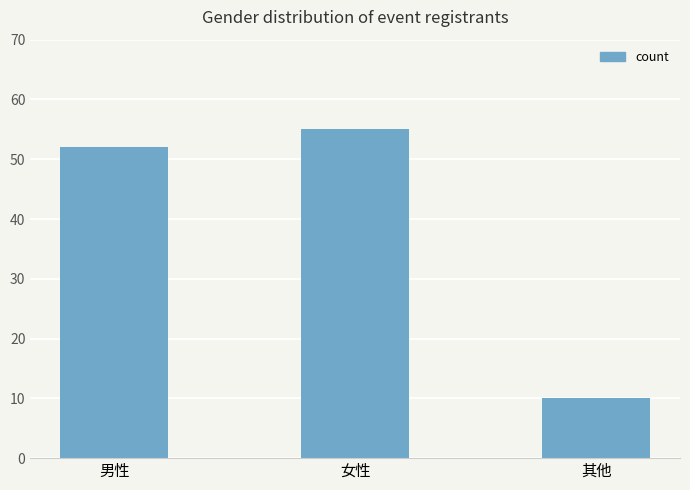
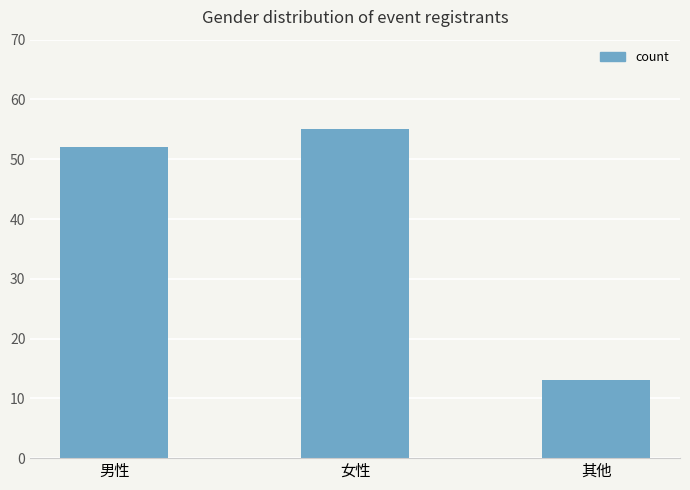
  {
    "男性": 52,
    "女性": 55,
-   "其他": 10
+   "其他": 13
  }
